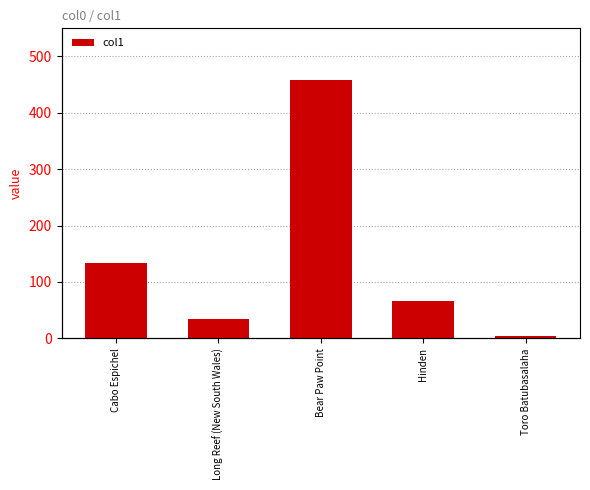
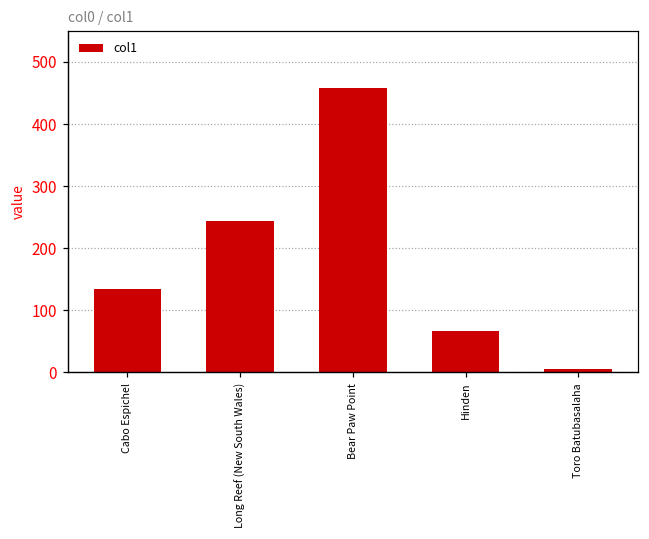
  {
    "Cabo Espichel": 130,
-   "Long Reef (New South Wales)": 40,
+   "Long Reef (New South Wales)": 240,
    "Bear Paw Point": 460,
    "Hinden": 70,
    "Toro Batubasalaha": 10
  }
